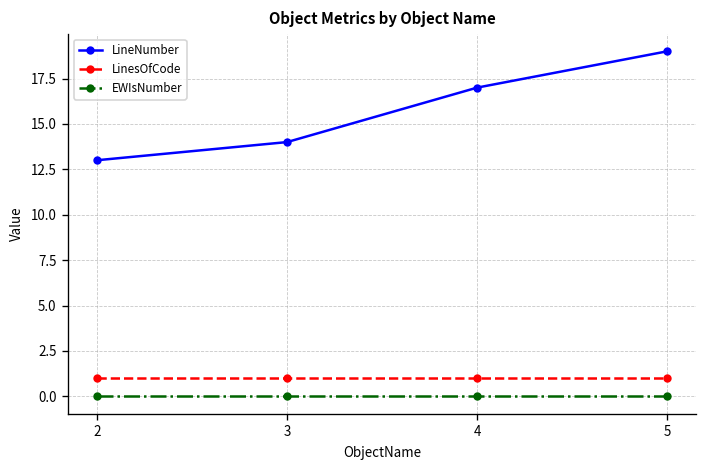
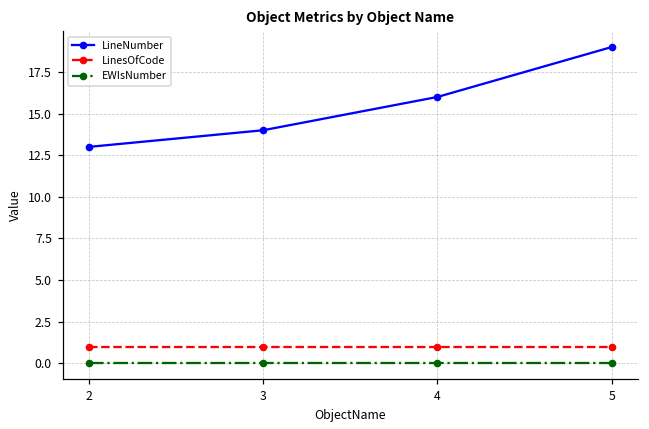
  {
    "LineNumber": {
      "2": 13,
      "3": 14,
-     "4": 17,
+     "4": 16,
      "5": 19
    },
    "LinesOfCode": {
      "2": 1,
      "3": 1,
      "4": 1,
      "5": 1
    },
    "EWIsNumber": {
      "2": 0,
      "3": 0,
      "4": 0,
      "5": 0
    }
  }
